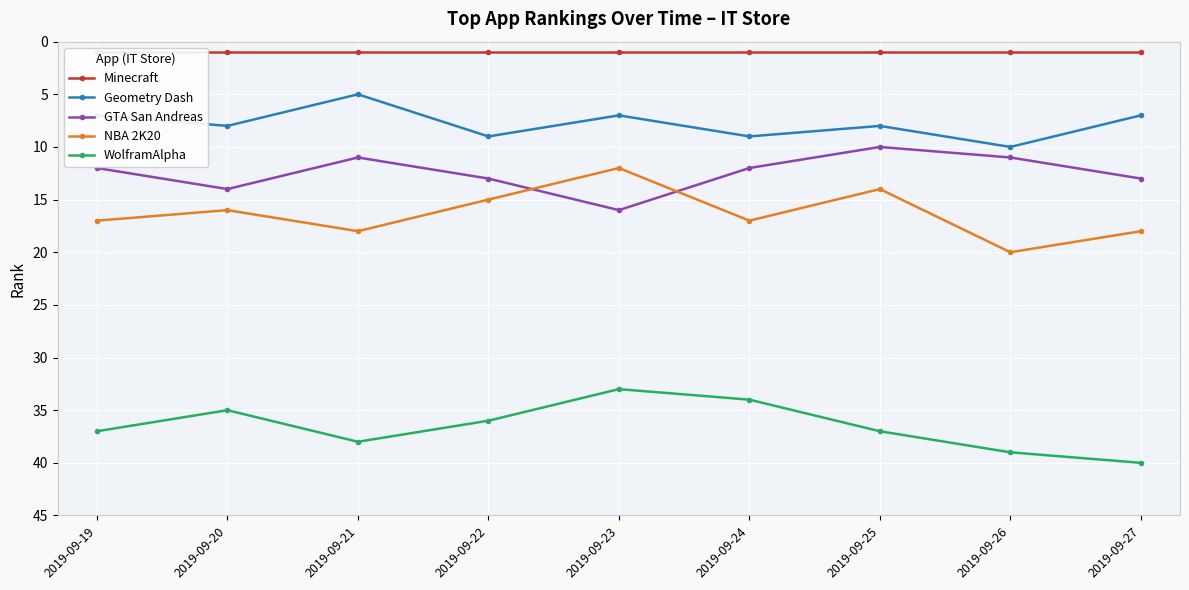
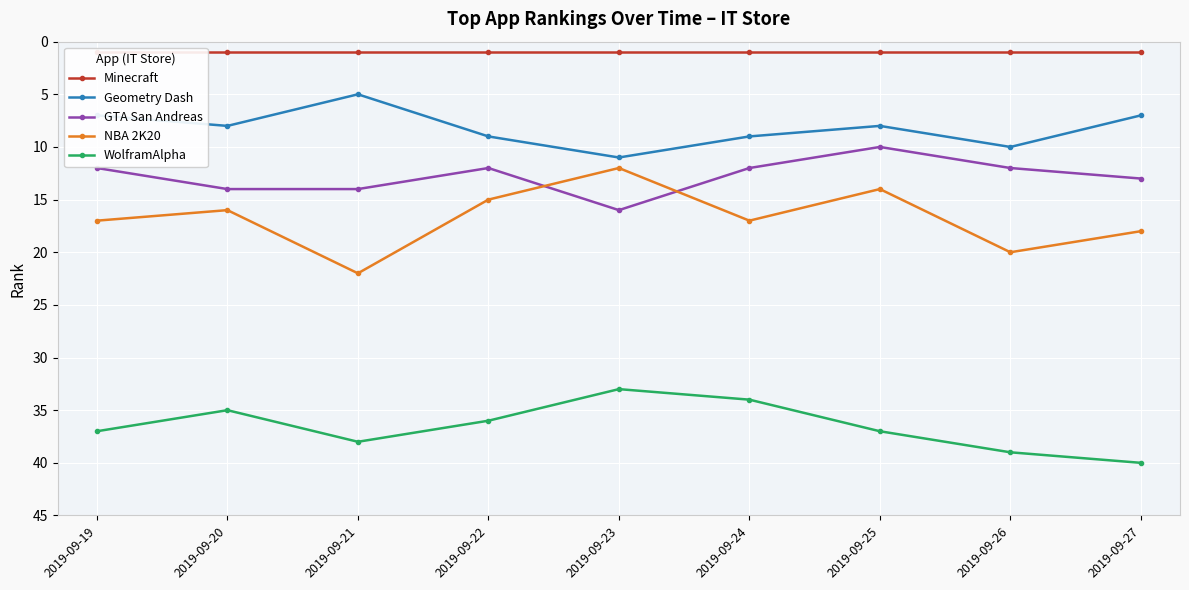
  {
    "Minecraft": {
      "2019-09-20": 1,
      "2019-09-21": 1,
      "2019-09-22": 1,
      "2019-09-23": 1,
      "2019-09-24": 1,
      "2019-09-25": 1,
      "2019-09-26": 1,
      "2019-09-27": 1
    },
    "Geometry Dash": {
      "2019-09-20": 8,
      "2019-09-21": 5,
      "2019-09-22": 9,
-     "2019-09-23": 7,
+     "2019-09-23": 11,
      "2019-09-24": 9,
      "2019-09-25": 8,
      "2019-09-26": 10,
      "2019-09-27": 7
    },
    "GTA San Andreas": {
      "2019-09-19": 12,
      "2019-09-20": 14,
-     "2019-09-21": 11,
-     "2019-09-22": 13,
+     "2019-09-21": 14,
+     "2019-09-22": 12,
      "2019-09-23": 16,
      "2019-09-24": 12,
      "2019-09-25": 10,
-     "2019-09-26": 11,
+     "2019-09-26": 12,
      "2019-09-27": 13
    },
    "NBA 2K20": {
      "2019-09-19": 17,
      "2019-09-20": 16,
-     "2019-09-21": 18,
+     "2019-09-21": 22,
      "2019-09-22": 15,
      "2019-09-23": 12,
      "2019-09-24": 17,
      "2019-09-25": 14,
      "2019-09-26": 20,
      "2019-09-27": 18
    },
    "WolframAlpha": {
      "2019-09-19": 37,
      "2019-09-20": 35,
      "2019-09-21": 38,
      "2019-09-22": 36,
      "2019-09-23": 33,
      "2019-09-24": 34,
      "2019-09-25": 37,
      "2019-09-26": 39,
      "2019-09-27": 40
    }
  }
